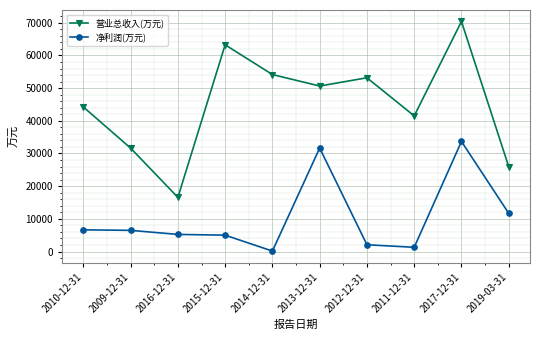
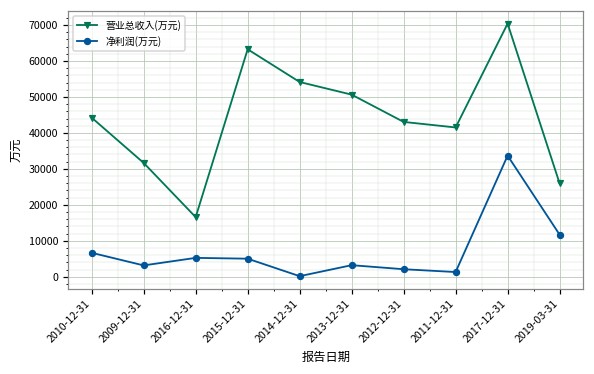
  {
    "营业总收入(万元)": {
      "2010-12-31": 44000,
      "2009-12-31": 32000,
      "2016-12-31": 17000,
      "2015-12-31": 63000,
      "2014-12-31": 54000,
      "2013-12-31": 51000,
-     "2012-12-31": 53000,
+     "2012-12-31": 43000,
      "2011-12-31": 42000,
      "2017-12-31": 70000,
      "2019-03-31": 26000
    },
    "净利润(万元)": {
      "2010-12-31": 7000,
-     "2009-12-31": 6000,
+     "2009-12-31": 3000,
      "2016-12-31": 5000,
      "2015-12-31": 5000,
      "2014-12-31": 0,
-     "2013-12-31": 32000,
+     "2013-12-31": 3000,
      "2012-12-31": 2000,
      "2011-12-31": 1000,
      "2017-12-31": 34000,
      "2019-03-31": 12000
    }
  }
